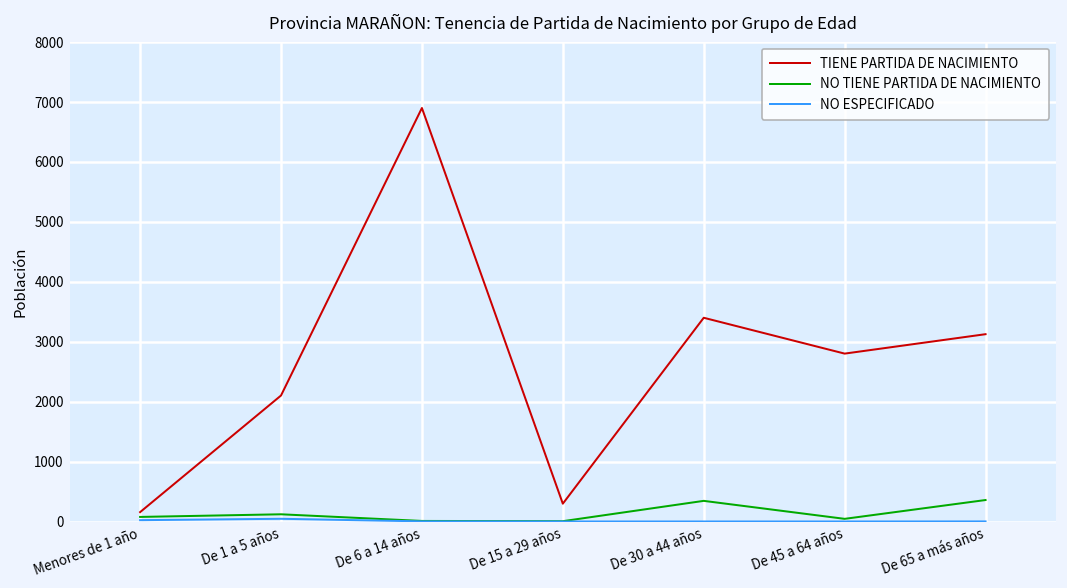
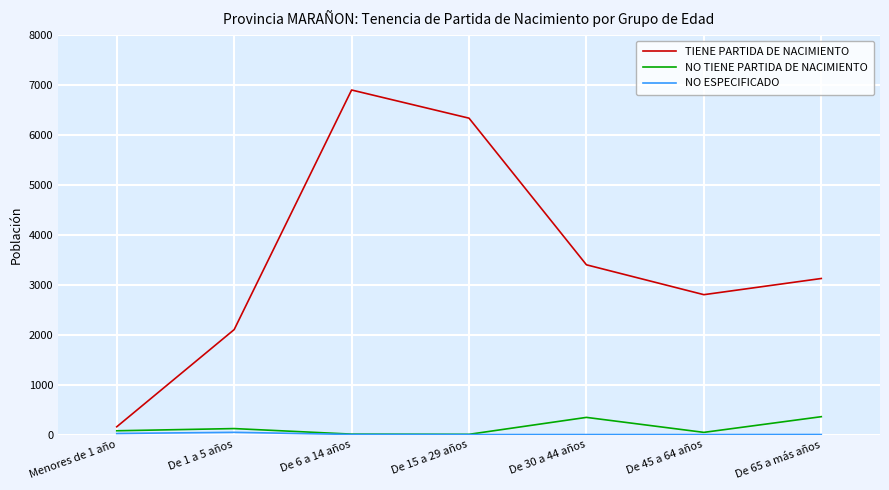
  {
    "TIENE PARTIDA DE NACIMIENTO": {
      "Menores de 1 año": 200,
      "De 1 a 5 años": 2100,
      "De 6 a 14 años": 6900,
-     "De 15 a 29 años": 300,
+     "De 15 a 29 años": 6300,
      "De 30 a 44 años": 3400,
      "De 45 a 64 años": 2800,
      "De 65 a más años": 3100
    },
    "NO TIENE PARTIDA DE NACIMIENTO": {
      "Menores de 1 año": 100,
      "De 1 a 5 años": 100,
      "De 30 a 44 años": 300,
      "De 65 a más años": 400
    },
    "NO ESPECIFICADO": {
      "Menores de 1 año": 0,
      "De 1 a 5 años": 0,
      "De 30 a 44 años": 0,
      "De 65 a más años": 0
    }
  }
